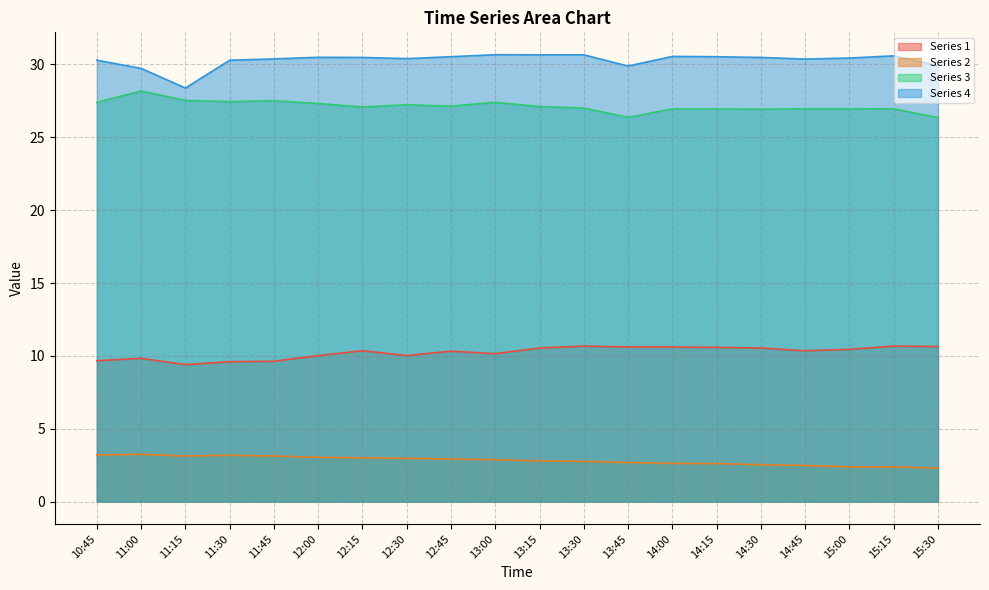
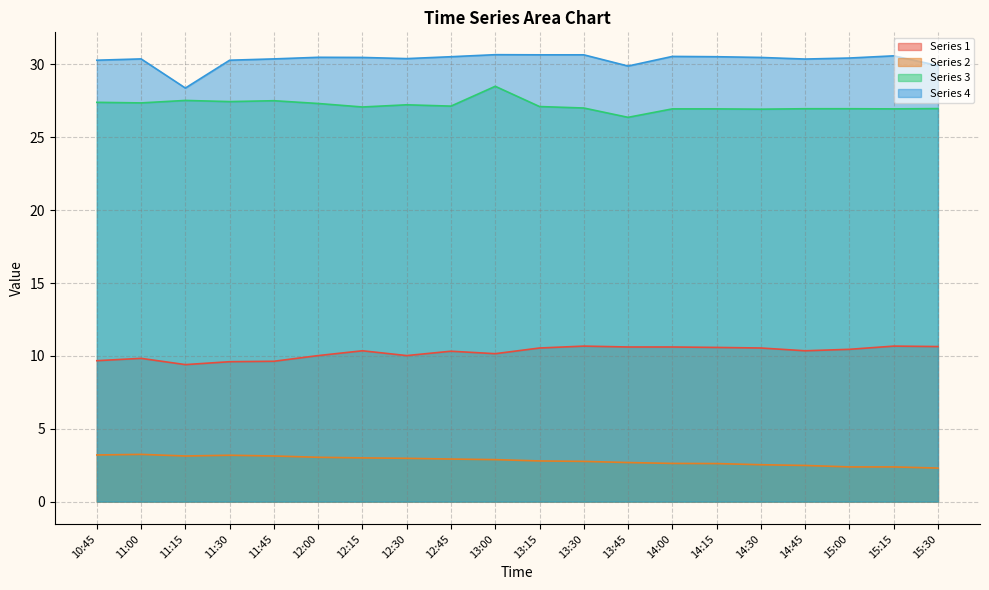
  {
    "Series 3": {
      "10:45": 27.4,
-     "11:00": 28.2,
+     "11:00": 27.4,
      "11:15": 27.5,
      "11:30": 27.5,
      "11:45": 27.5,
      "12:00": 27.3,
      "12:15": 27.1,
      "12:30": 27.2,
      "12:45": 27.1,
-     "13:00": 27.4,
+     "13:00": 28.5,
      "13:15": 27.1,
      "13:30": 27.0,
      "13:45": 26.4,
      "14:00": 27.0,
      "14:15": 27.0,
      "14:30": 26.9,
      "14:45": 27.0,
      "15:00": 27.0,
      "15:15": 27.0,
-     "15:30": 26.4
+     "15:30": 27.0
    },
    "Series 4": {
      "10:45": 30.3,
-     "11:00": 29.7,
+     "11:00": 30.4,
      "11:15": 28.4,
      "11:30": 30.3,
      "11:45": 30.4,
      "12:00": 30.5,
      "12:15": 30.5,
      "12:30": 30.4,
      "12:45": 30.5,
      "13:00": 30.7,
      "13:15": 30.7,
      "13:30": 30.7,
      "13:45": 29.9,
      "14:00": 30.6,
      "14:15": 30.5,
      "14:30": 30.5,
      "14:45": 30.4,
      "15:00": 30.4,
      "15:15": 30.6
    }
  }
